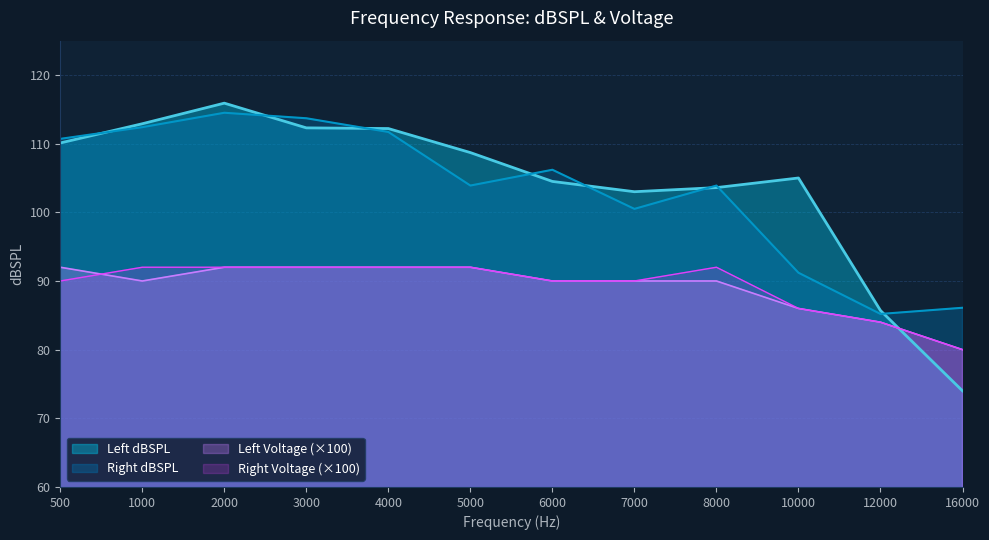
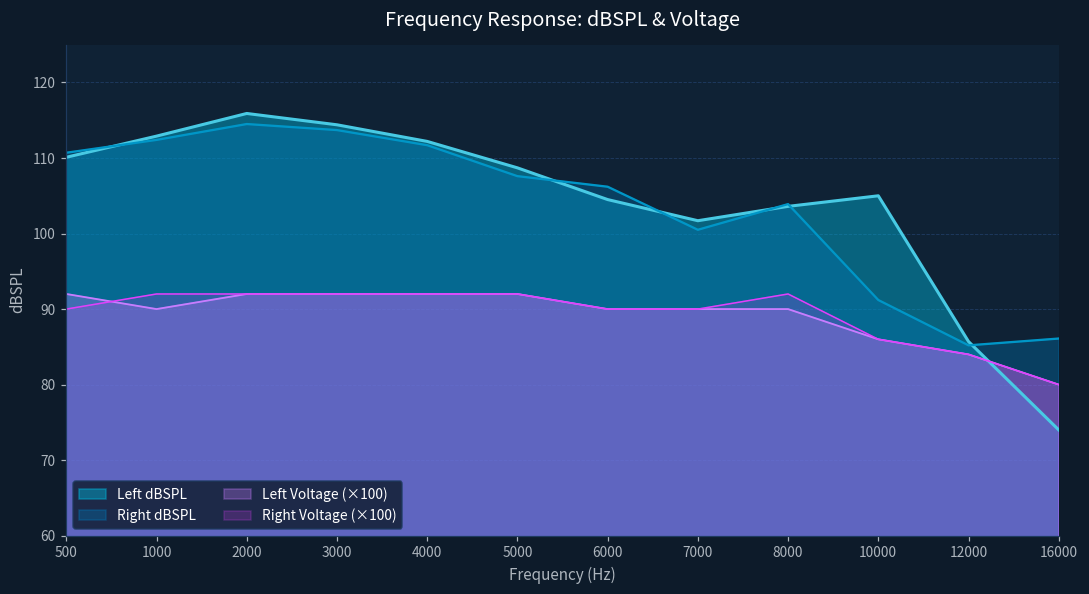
  {
    "Left dBSPL": {
      "500": 110,
      "1000": 113,
      "2000": 116,
-     "3000": 112,
+     "3000": 114,
      "4000": 112,
      "5000": 109,
      "6000": 105,
-     "7000": 103,
+     "7000": 102,
      "10000": 105,
      "12000": 86,
      "16000": 74
    },
    "Right dBSPL": {
      "500": 111,
      "1000": 112,
      "2000": 115,
      "3000": 114,
      "4000": 112,
-     "5000": 104,
+     "5000": 108,
      "6000": 106,
      "7000": 101,
      "10000": 91,
      "12000": 85,
      "16000": 86
    }
  }
